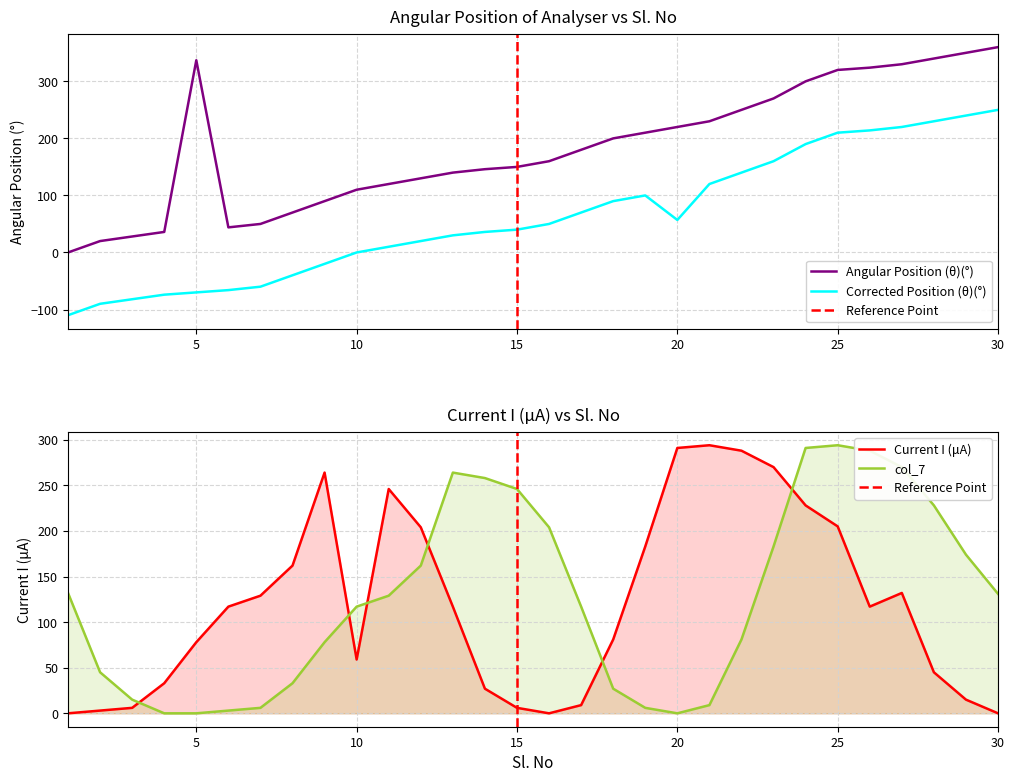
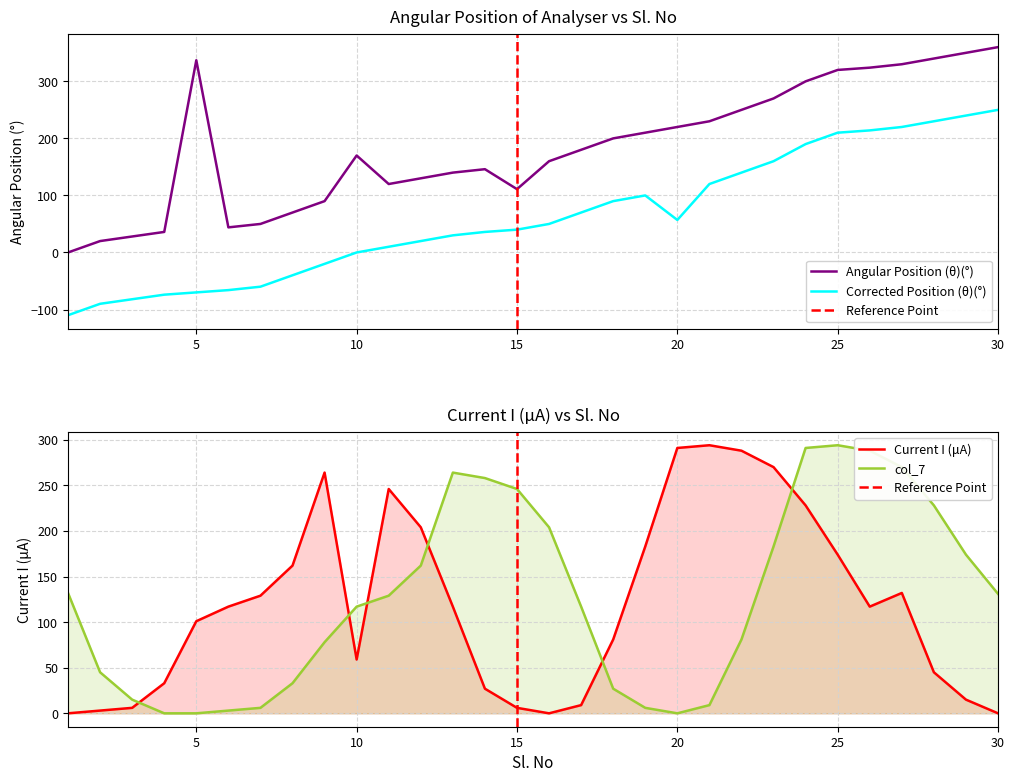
  {
    "Angular Position of Analyser vs Sl. No": {
      "Angular Position (θ)(°)": {
        "5": 340,
-       "10": 110,
-       "15": 150,
+       "10": 170,
+       "15": 110,
        "20": 220,
        "25": 320,
        "30": 360
      },
      "Corrected Position (θ)(°)": {
        "5": -70,
        "10": 0,
        "15": 40,
        "20": 60,
        "25": 210,
        "30": 250
      }
    },
    "Current I (μA) vs Sl. No": {
      "Current I (μA)": {
-       "5": 80,
+       "5": 100,
        "10": 60,
        "15": 10,
        "20": 290,
-       "25": 210,
+       "25": 170,
        "30": 0
      },
      "col_7": {
        "5": 0,
        "10": 120,
        "15": 250,
        "20": 0,
        "25": 290,
        "30": 130
      }
    }
  }
